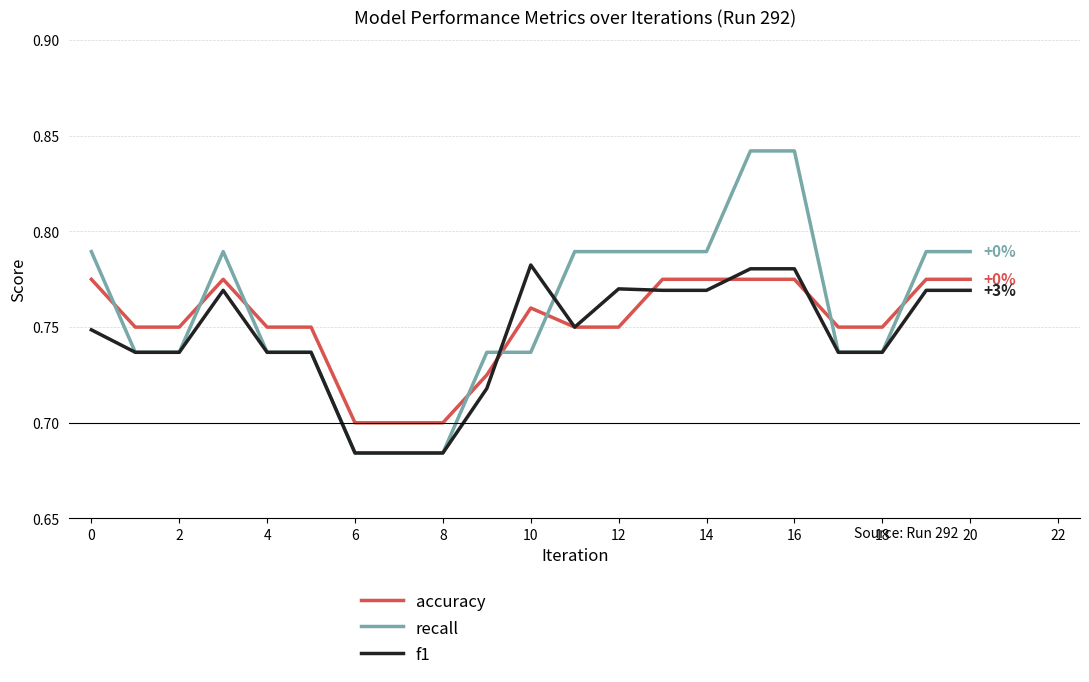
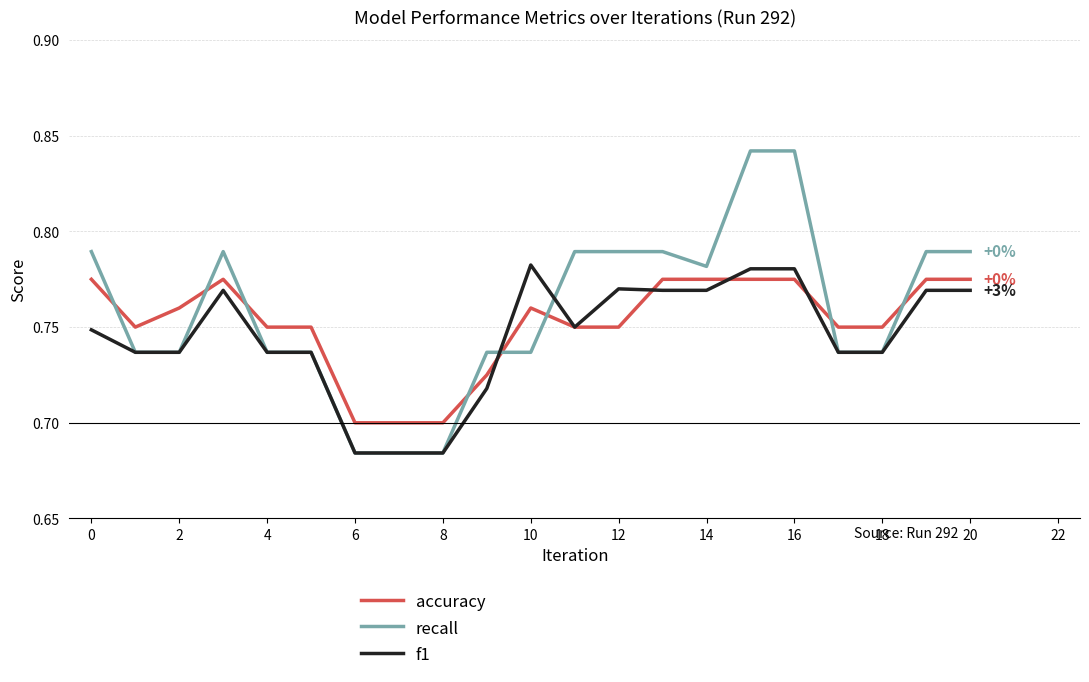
  {
    "accuracy": {
      "0": 0.775,
-     "2": 0.75,
+     "2": 0.76,
      "4": 0.75,
      "6": 0.70,
      "8": 0.70,
      "10": 0.76,
      "12": 0.75,
      "14": 0.775,
      "16": 0.775,
      "18": 0.75
    },
    "recall": {
      "0": 0.789,
      "10": 0.737,
      "12": 0.789,
-     "14": 0.789,
+     "14": 0.782,
      "16": 0.842
    },
    "f1": {
      "0": 0.749,
      "10": 0.782,
      "12": 0.770,
      "14": 0.769,
      "16": 0.780
    }
  }
